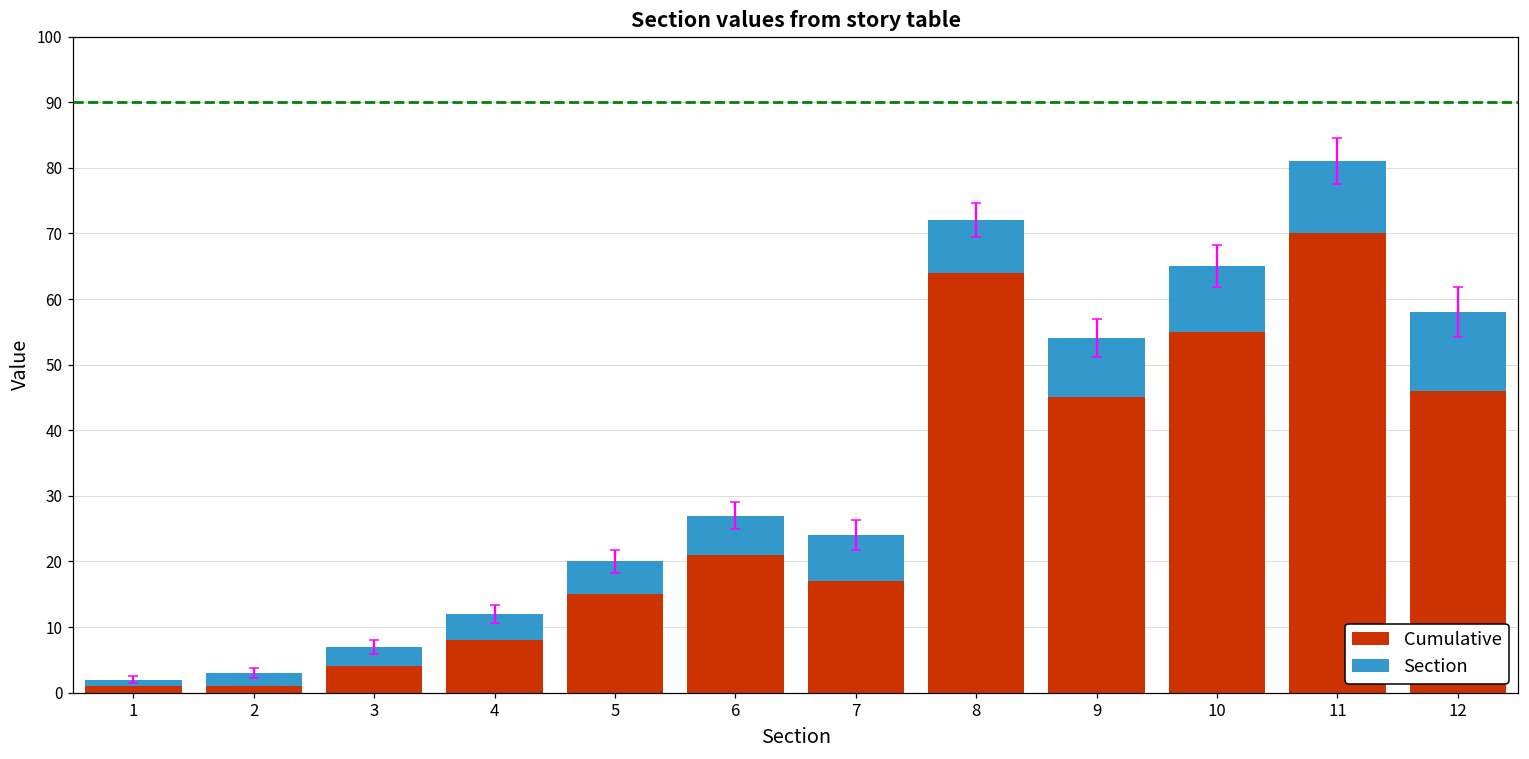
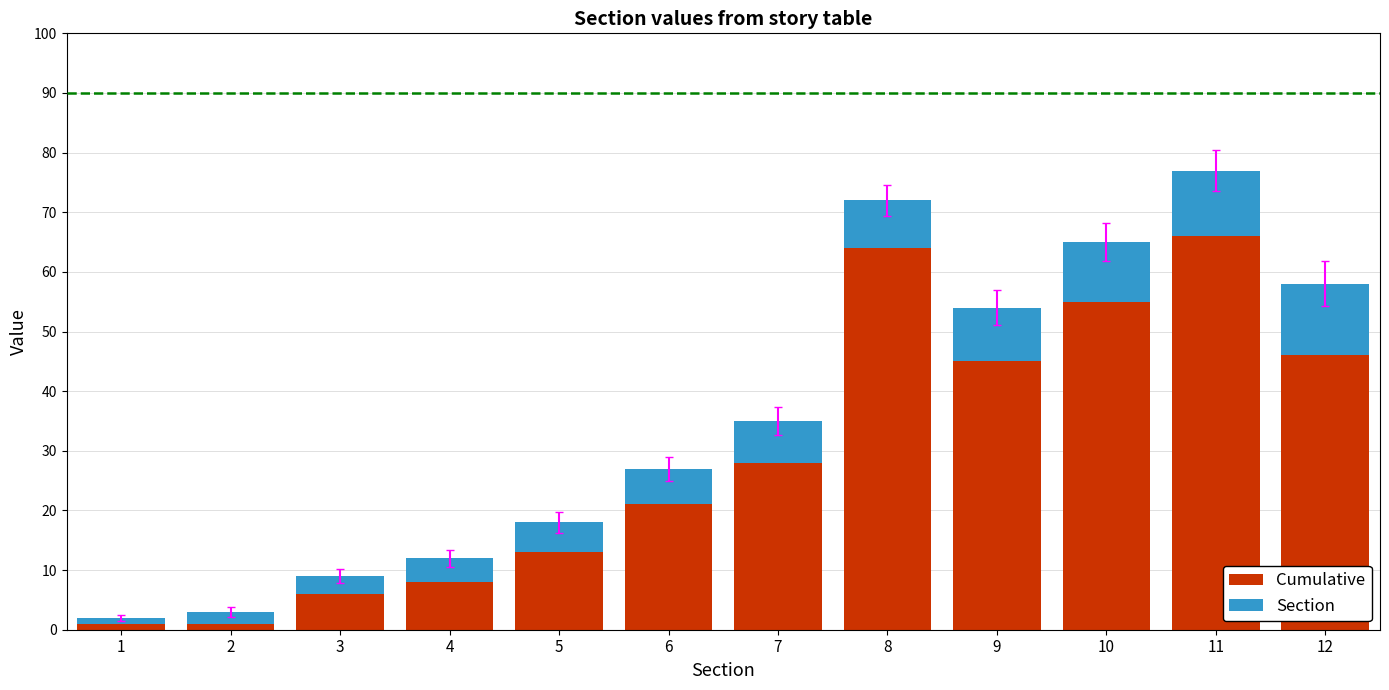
  {
    "Cumulative": {
      "1": 1,
      "2": 1,
-     "3": 4,
+     "3": 6,
      "4": 8,
-     "5": 15,
+     "5": 13,
      "6": 21,
-     "7": 17,
+     "7": 28,
      "8": 64,
      "9": 45,
      "10": 55,
-     "11": 70,
+     "11": 66,
      "12": 46
    }
  }
